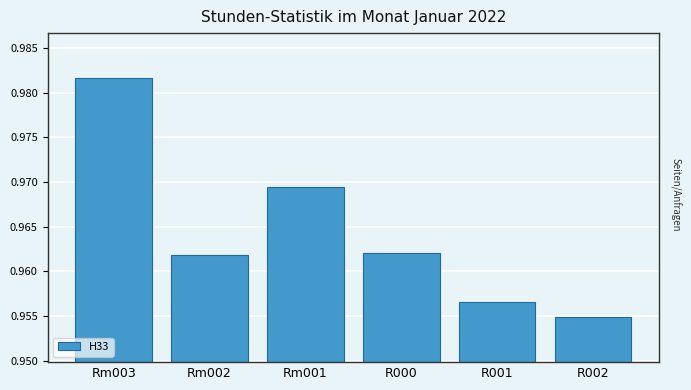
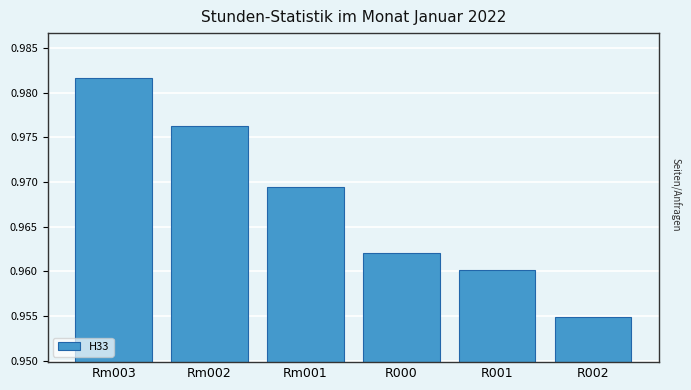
  {
    "Rm003": 0.982,
-   "Rm002": 0.962,
+   "Rm002": 0.976,
    "Rm001": 0.969,
    "R000": 0.962,
-   "R001": 0.957,
+   "R001": 0.960,
    "R002": 0.955
  }
